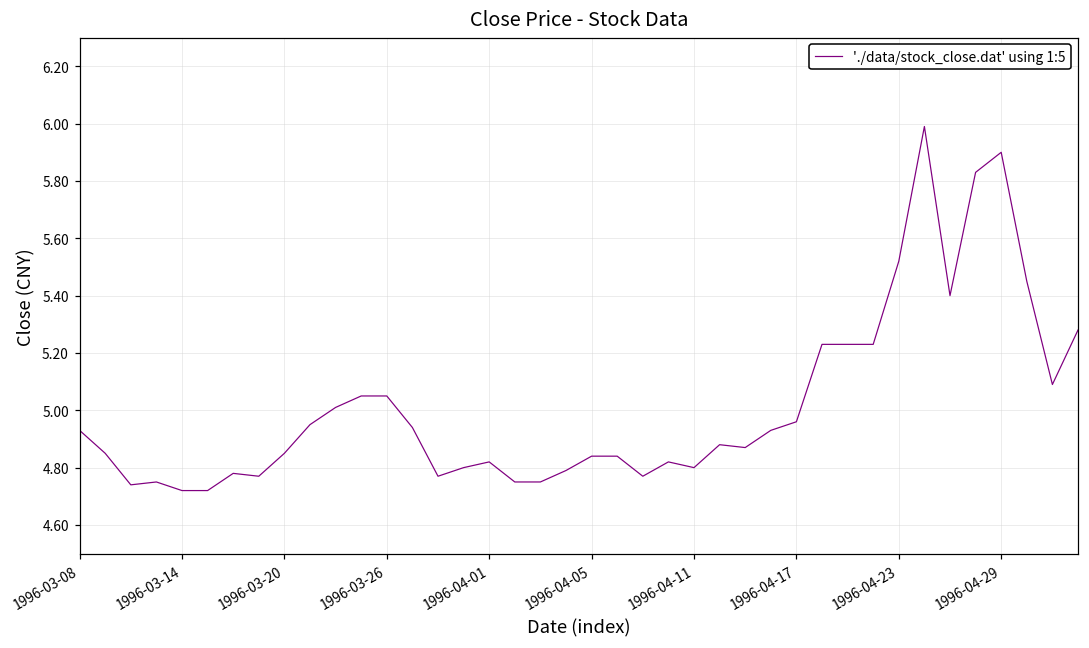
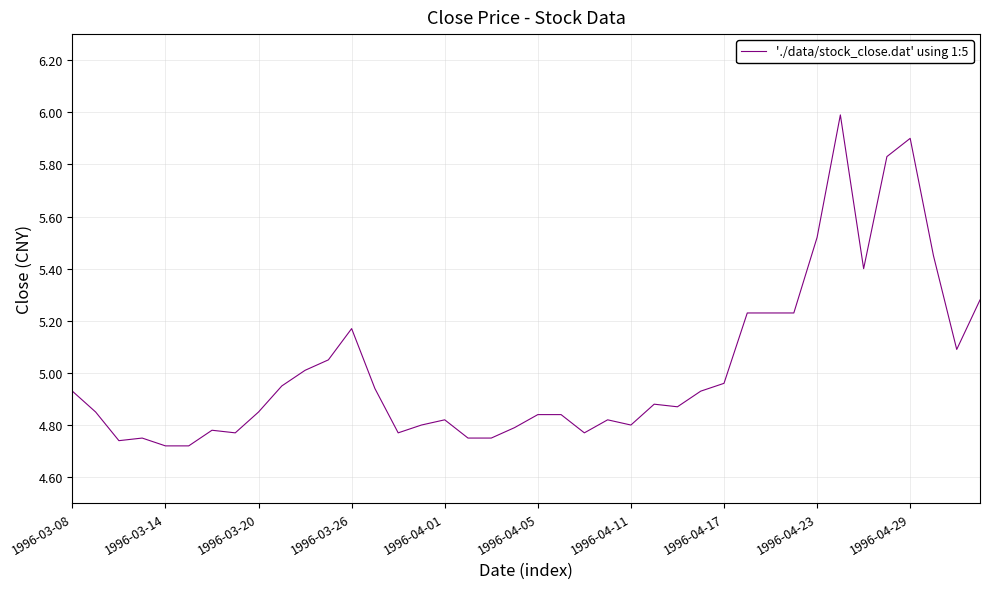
  {
    "1996-03-08": 4.93,
    "1996-03-14": 4.72,
    "1996-03-20": 4.85,
-   "1996-03-26": 5.05,
+   "1996-03-26": 5.17,
    "1996-04-01": 4.82,
    "1996-04-05": 4.84,
    "1996-04-11": 4.80,
    "1996-04-17": 4.96,
    "1996-04-23": 5.52,
    "1996-04-29": 5.90
  }
